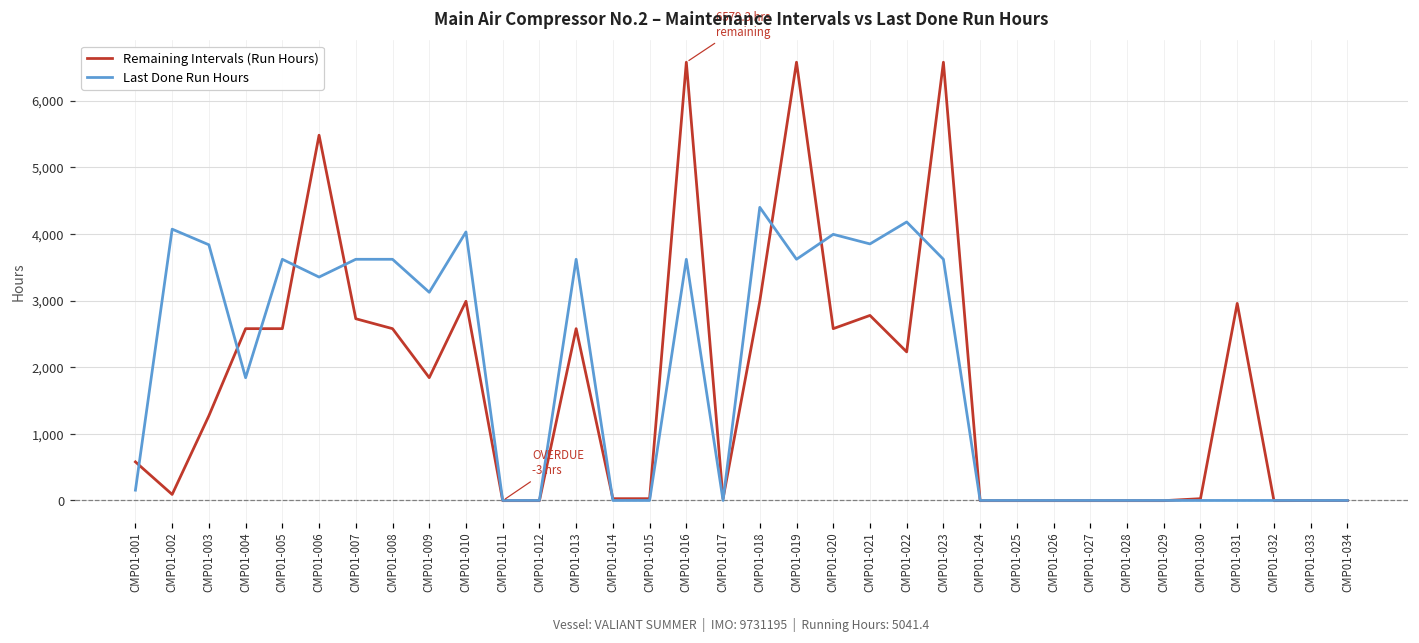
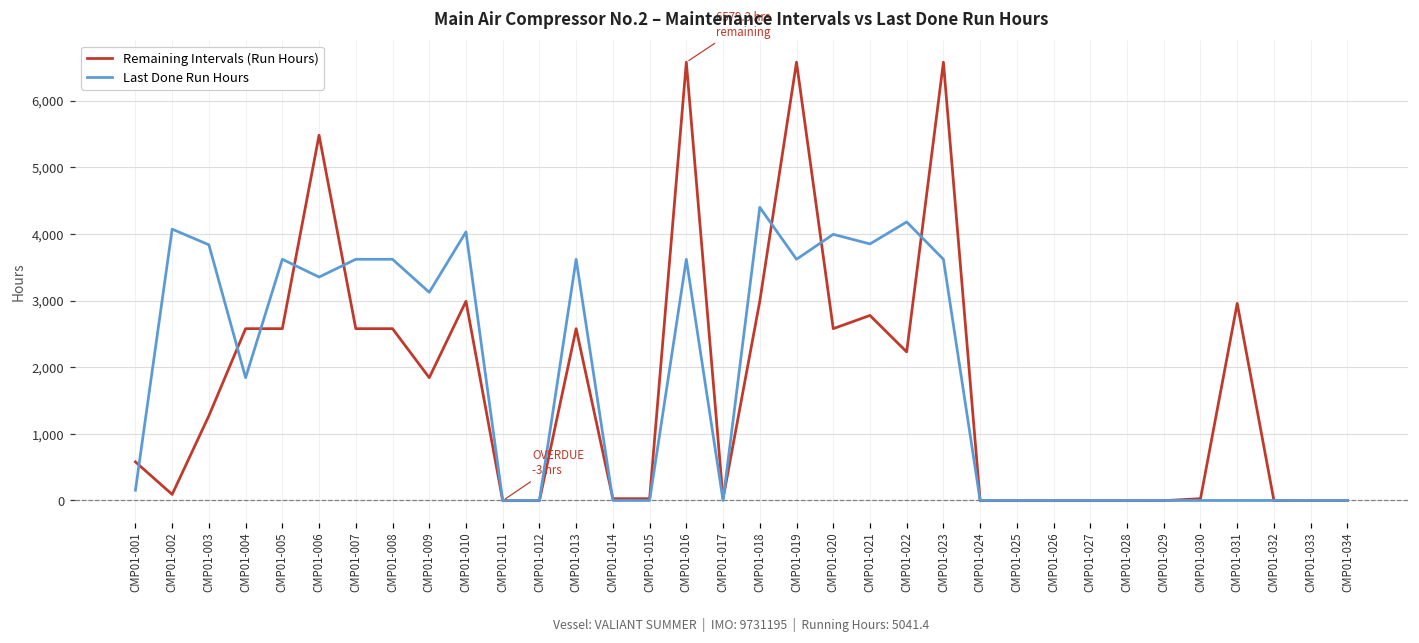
  {
    "Remaining Intervals (Run Hours)": {
      "CMP01-001": "600",
      "CMP01-002": "100",
      "CMP01-003": "1,300",
      "CMP01-004": "2,600",
      "CMP01-005": "2,600",
      "CMP01-006": "5,500",
-     "CMP01-007": "2,700",
+     "CMP01-007": "2,600",
      "CMP01-008": "2,600",
      "CMP01-009": "1,800",
      "CMP01-010": "3,000",
      "CMP01-013": "2,600",
      "CMP01-018": "3,000",
      "CMP01-019": "6,600",
      "CMP01-020": "2,600",
      "CMP01-021": "2,800",
      "CMP01-022": "2,200",
      "CMP01-023": "6,600",
      "CMP01-031": "3,000"
    },
    "Last Done Run Hours": {
      "CMP01-001": "200",
      "CMP01-002": "4,100",
      "CMP01-003": "3,800",
      "CMP01-004": "1,800",
      "CMP01-005": "3,600",
      "CMP01-006": "3,400",
      "CMP01-007": "3,600",
      "CMP01-008": "3,600",
      "CMP01-009": "3,100",
      "CMP01-010": "4,000",
      "CMP01-013": "3,600",
      "CMP01-016": "3,600",
      "CMP01-018": "4,400",
      "CMP01-019": "3,600",
      "CMP01-020": "4,000",
      "CMP01-021": "3,900",
      "CMP01-022": "4,200",
      "CMP01-023": "3,600",
      "CMP01-031": "0"
    }
  }
